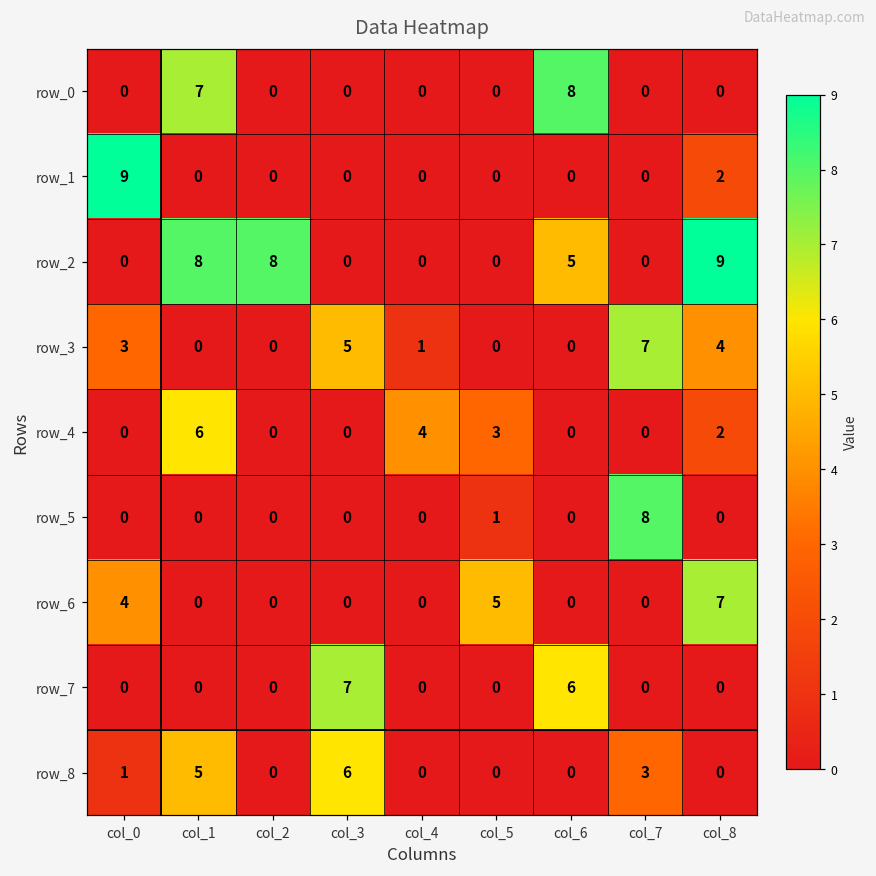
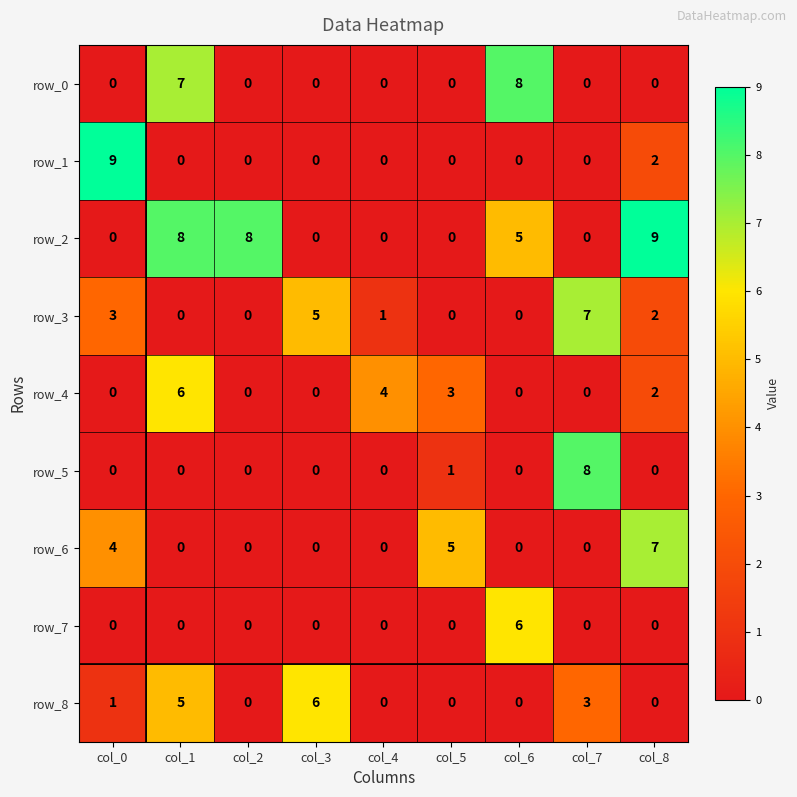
  {
    "row_0": {
      "col_0": 0,
      "col_1": 7,
      "col_2": 0,
      "col_3": 0,
      "col_4": 0,
      "col_5": 0,
      "col_6": 8,
      "col_7": 0,
      "col_8": 0
    },
    "row_1": {
      "col_0": 9,
      "col_1": 0,
      "col_2": 0,
      "col_3": 0,
      "col_4": 0,
      "col_5": 0,
      "col_6": 0,
      "col_7": 0,
      "col_8": 2
    },
    "row_2": {
      "col_0": 0,
      "col_1": 8,
      "col_2": 8,
      "col_3": 0,
      "col_4": 0,
      "col_5": 0,
      "col_6": 5,
      "col_7": 0,
      "col_8": 9
    },
    "row_3": {
      "col_0": 3,
      "col_1": 0,
      "col_2": 0,
      "col_3": 5,
      "col_4": 1,
      "col_5": 0,
      "col_6": 0,
      "col_7": 7,
-     "col_8": 4
+     "col_8": 2
    },
    "row_4": {
      "col_0": 0,
      "col_1": 6,
      "col_2": 0,
      "col_3": 0,
      "col_4": 4,
      "col_5": 3,
      "col_6": 0,
      "col_7": 0,
      "col_8": 2
    },
    "row_5": {
      "col_0": 0,
      "col_1": 0,
      "col_2": 0,
      "col_3": 0,
      "col_4": 0,
      "col_5": 1,
      "col_6": 0,
      "col_7": 8,
      "col_8": 0
    },
    "row_6": {
      "col_0": 4,
      "col_1": 0,
      "col_2": 0,
      "col_3": 0,
      "col_4": 0,
      "col_5": 5,
      "col_6": 0,
      "col_7": 0,
      "col_8": 7
    },
    "row_7": {
      "col_0": 0,
      "col_1": 0,
      "col_2": 0,
-     "col_3": 7,
+     "col_3": 0,
      "col_4": 0,
      "col_5": 0,
      "col_6": 6,
      "col_7": 0,
      "col_8": 0
    },
    "row_8": {
      "col_0": 1,
      "col_1": 5,
      "col_2": 0,
      "col_3": 6,
      "col_4": 0,
      "col_5": 0,
      "col_6": 0,
      "col_7": 3,
      "col_8": 0
    }
  }
